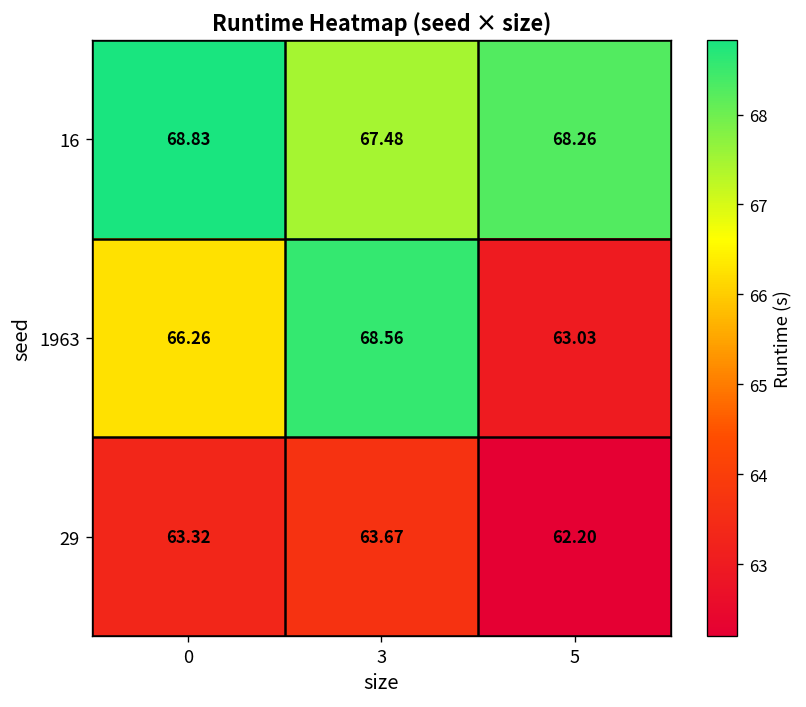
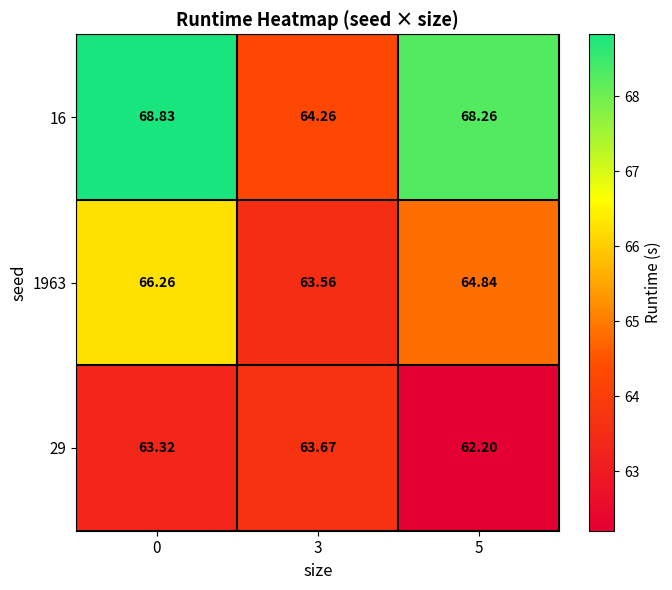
  {
    "16": {
      "0": 68.83,
-     "3": 67.48,
+     "3": 64.26,
      "5": 68.26
    },
    "1963": {
      "0": 66.26,
-     "3": 68.56,
-     "5": 63.03
+     "3": 63.56,
+     "5": 64.84
    },
    "29": {
      "0": 63.32,
      "3": 63.67,
      "5": 62.20
    }
  }
